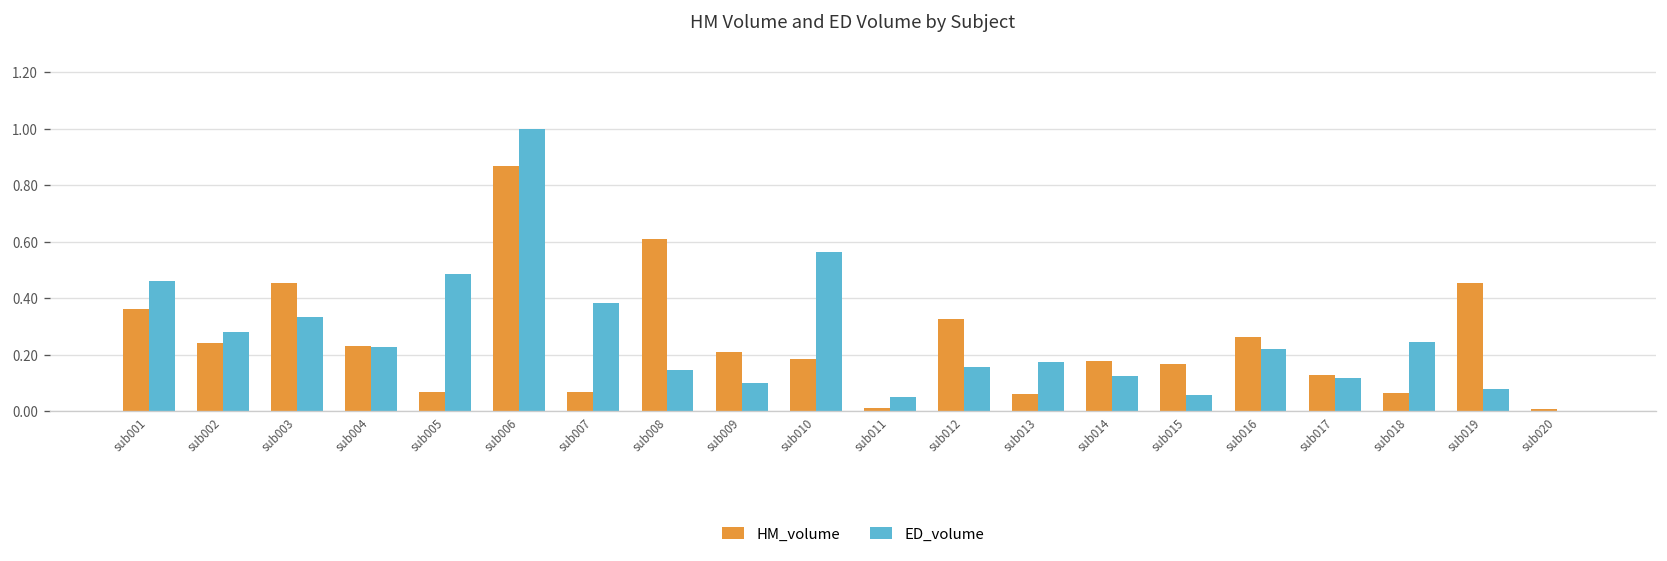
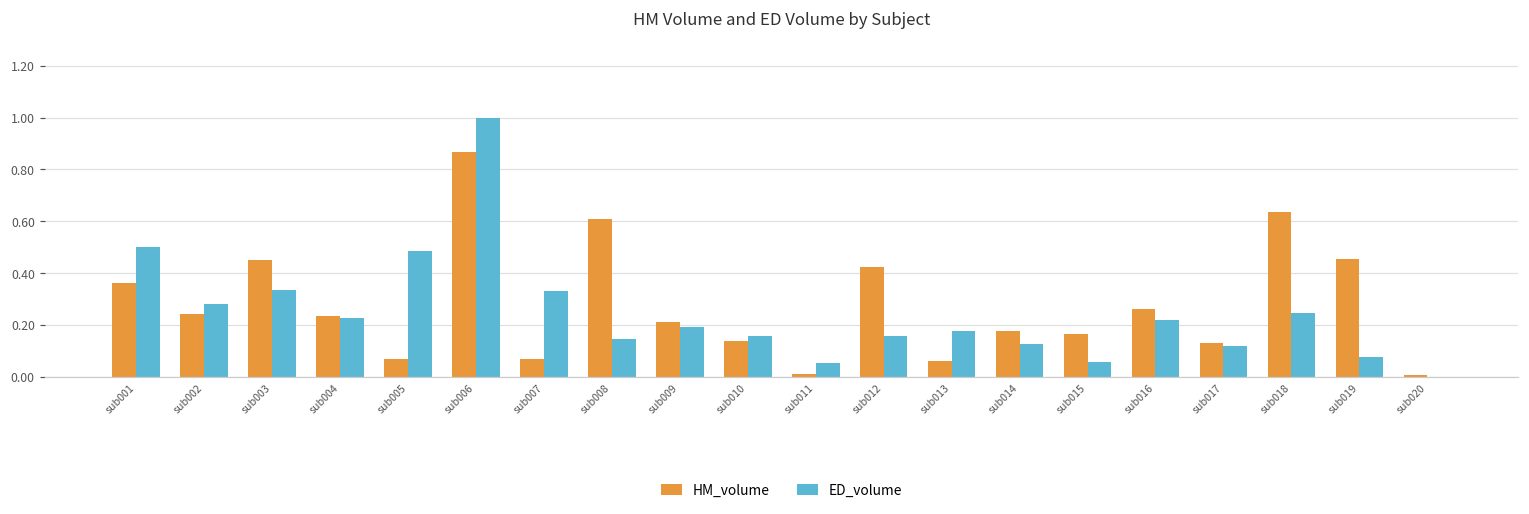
  {
    "HM_volume": {
      "sub001": 0.36,
      "sub002": 0.24,
      "sub003": 0.45,
      "sub004": 0.23,
      "sub005": 0.07,
      "sub006": 0.87,
      "sub007": 0.07,
      "sub008": 0.61,
      "sub009": 0.21,
-     "sub010": 0.19,
+     "sub010": 0.14,
      "sub011": 0.01,
-     "sub012": 0.33,
+     "sub012": 0.42,
      "sub013": 0.06,
      "sub014": 0.18,
      "sub015": 0.17,
      "sub016": 0.26,
      "sub017": 0.13,
-     "sub018": 0.06,
+     "sub018": 0.63,
      "sub019": 0.45
    },
    "ED_volume": {
-     "sub001": 0.46,
+     "sub001": 0.50,
      "sub002": 0.28,
      "sub003": 0.33,
      "sub004": 0.23,
      "sub005": 0.49,
      "sub006": 1.00,
-     "sub007": 0.38,
+     "sub007": 0.33,
      "sub008": 0.15,
-     "sub009": 0.10,
-     "sub010": 0.56,
+     "sub009": 0.19,
+     "sub010": 0.16,
      "sub011": 0.05,
      "sub012": 0.16,
      "sub013": 0.18,
      "sub014": 0.13,
      "sub015": 0.06,
      "sub016": 0.22,
      "sub017": 0.12,
      "sub018": 0.24,
      "sub019": 0.08,
      "sub020": 0.00
    }
  }
